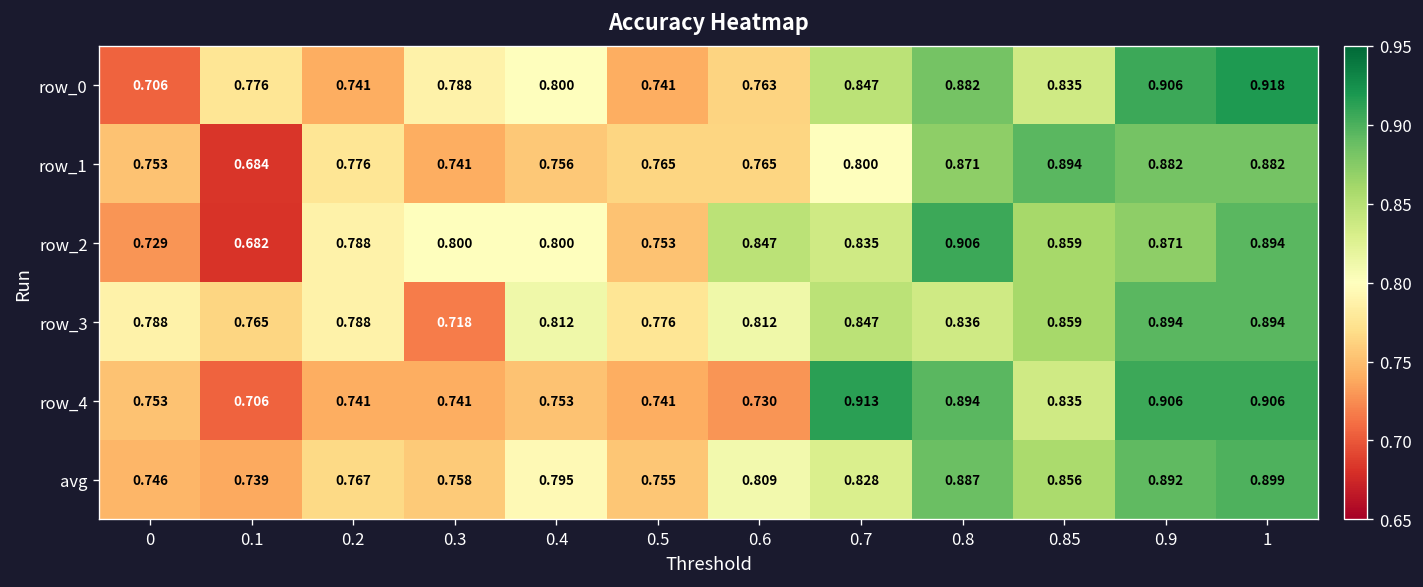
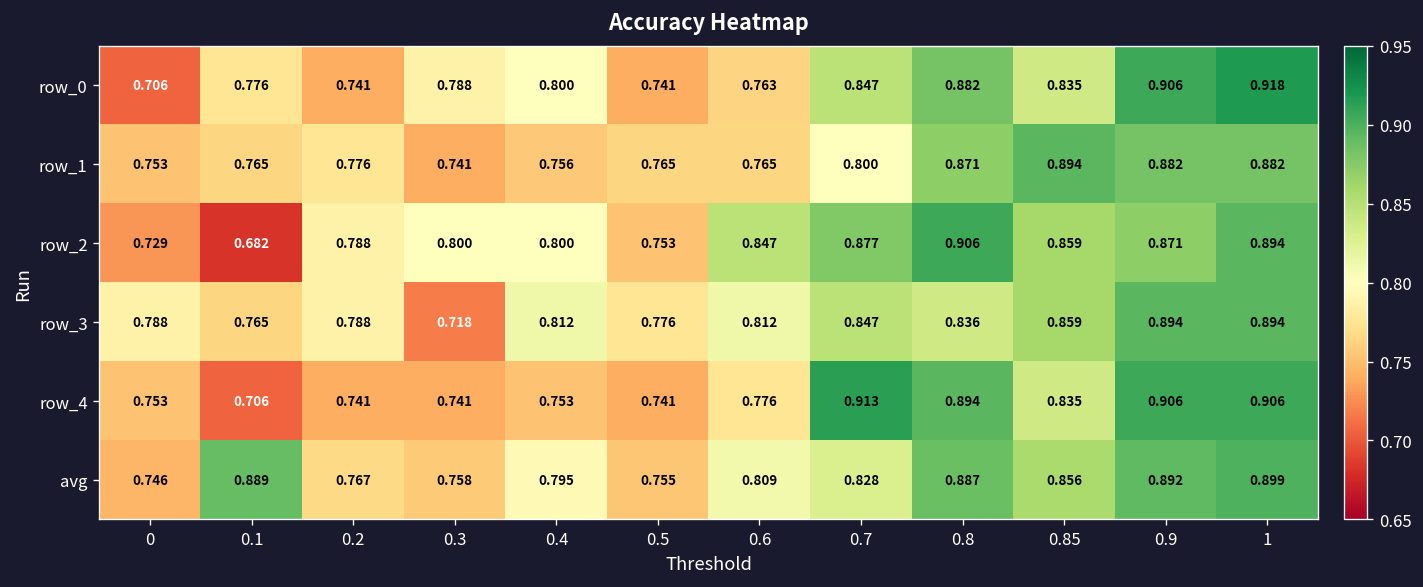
  {
    "row_0": {
      "0": 0.706,
      "0.1": 0.776,
      "0.2": 0.741,
      "0.3": 0.788,
      "0.4": 0.800,
      "0.5": 0.741,
      "0.6": 0.763,
      "0.7": 0.847,
      "0.8": 0.882,
      "0.85": 0.835,
      "0.9": 0.906,
      "1": 0.918
    },
    "row_1": {
      "0": 0.753,
-     "0.1": 0.684,
+     "0.1": 0.765,
      "0.2": 0.776,
      "0.3": 0.741,
      "0.4": 0.756,
      "0.5": 0.765,
      "0.6": 0.765,
      "0.7": 0.800,
      "0.8": 0.871,
      "0.85": 0.894,
      "0.9": 0.882,
      "1": 0.882
    },
    "row_2": {
      "0": 0.729,
      "0.1": 0.682,
      "0.2": 0.788,
      "0.3": 0.800,
      "0.4": 0.800,
      "0.5": 0.753,
      "0.6": 0.847,
-     "0.7": 0.835,
+     "0.7": 0.877,
      "0.8": 0.906,
      "0.85": 0.859,
      "0.9": 0.871,
      "1": 0.894
    },
    "row_3": {
      "0": 0.788,
      "0.1": 0.765,
      "0.2": 0.788,
      "0.3": 0.718,
      "0.4": 0.812,
      "0.5": 0.776,
      "0.6": 0.812,
      "0.7": 0.847,
      "0.8": 0.836,
      "0.85": 0.859,
      "0.9": 0.894,
      "1": 0.894
    },
    "row_4": {
      "0": 0.753,
      "0.1": 0.706,
      "0.2": 0.741,
      "0.3": 0.741,
      "0.4": 0.753,
      "0.5": 0.741,
-     "0.6": 0.730,
+     "0.6": 0.776,
      "0.7": 0.913,
      "0.8": 0.894,
      "0.85": 0.835,
      "0.9": 0.906,
      "1": 0.906
    },
    "avg": {
      "0": 0.746,
-     "0.1": 0.739,
+     "0.1": 0.889,
      "0.2": 0.767,
      "0.3": 0.758,
      "0.4": 0.795,
      "0.5": 0.755,
      "0.6": 0.809,
      "0.7": 0.828,
      "0.8": 0.887,
      "0.85": 0.856,
      "0.9": 0.892,
      "1": 0.899
    }
  }
